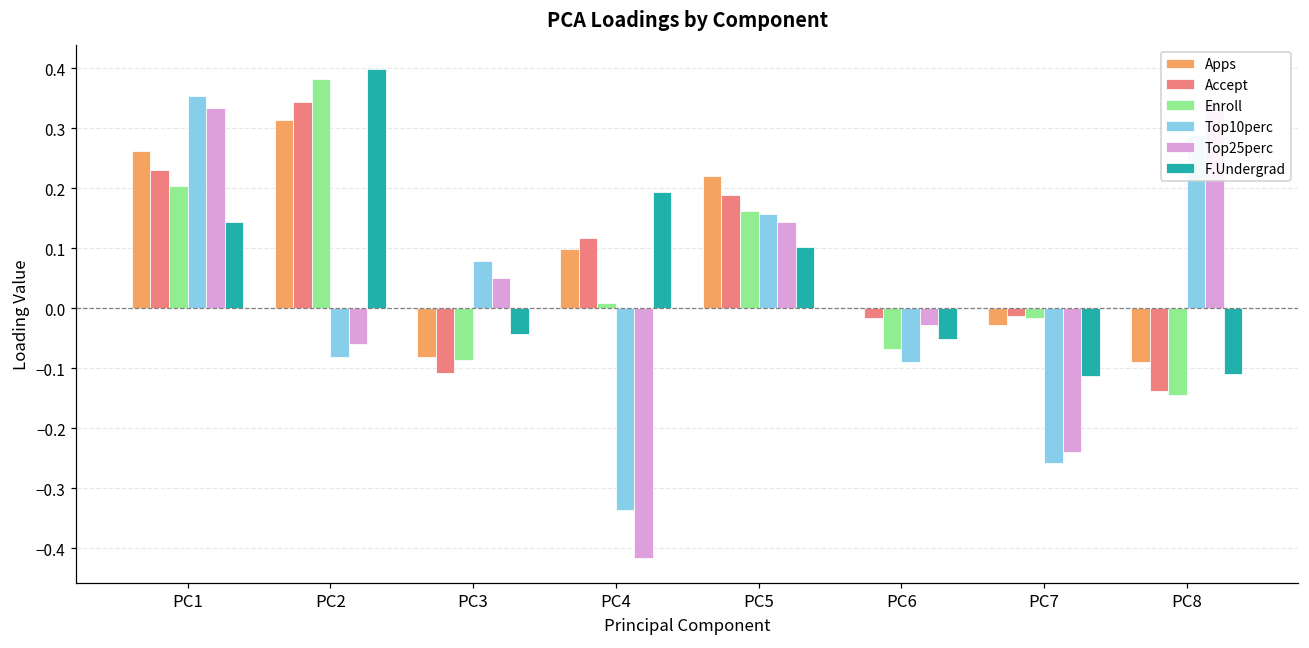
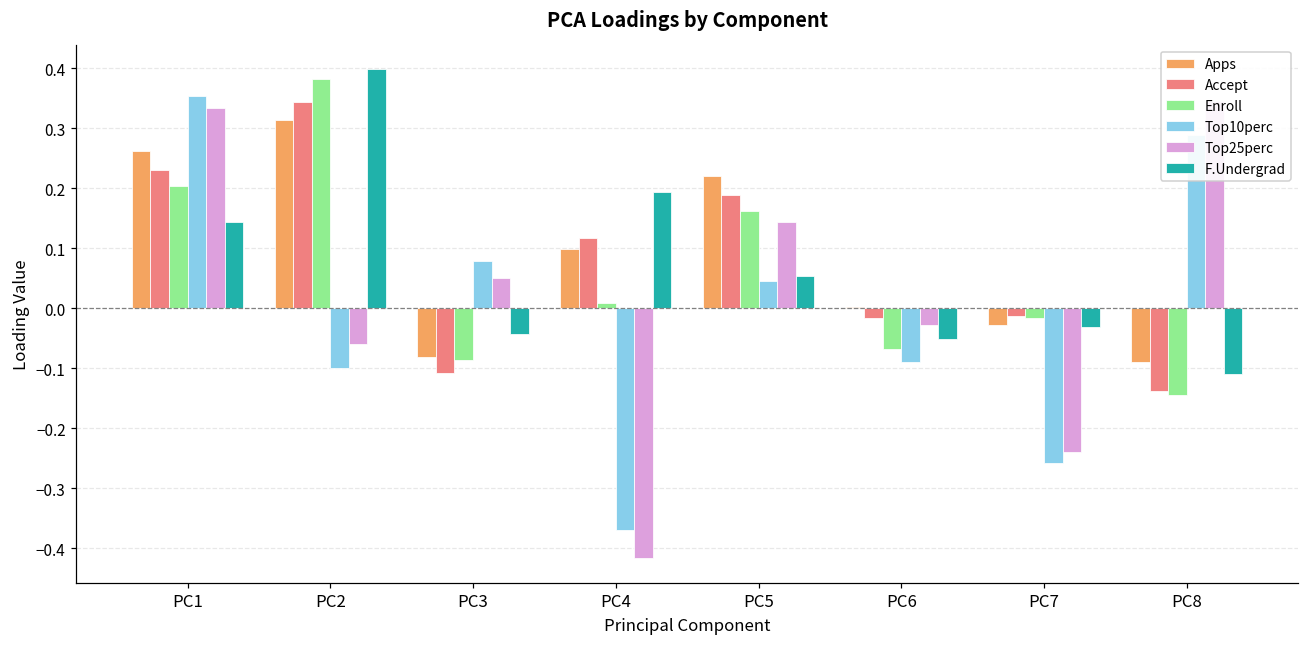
  {
    "Enroll": {
      "PC1": 0.20,
      "PC2": 0.38,
      "PC3": -0.09,
      "PC4": 0.01,
      "PC5": 0.16,
      "PC6": -0.07,
      "PC7": -0.02,
      "PC8": -0.14
    },
    "Top10perc": {
      "PC1": 0.35,
-     "PC2": -0.08,
+     "PC2": -0.10,
      "PC3": 0.08,
-     "PC4": -0.34,
-     "PC5": 0.16,
+     "PC4": -0.37,
+     "PC5": 0.05,
      "PC6": -0.09,
      "PC7": -0.26
    },
    "Top25perc": {
      "PC1": 0.33,
      "PC2": -0.06,
      "PC3": 0.05,
      "PC4": -0.42,
      "PC5": 0.14,
      "PC6": -0.03,
      "PC7": -0.24
    },
    "F.Undergrad": {
      "PC1": 0.14,
      "PC2": 0.40,
      "PC3": -0.04,
      "PC4": 0.19,
-     "PC5": 0.10,
+     "PC5": 0.05,
      "PC6": -0.05,
-     "PC7": -0.11,
+     "PC7": -0.03,
      "PC8": -0.11
    }
  }
